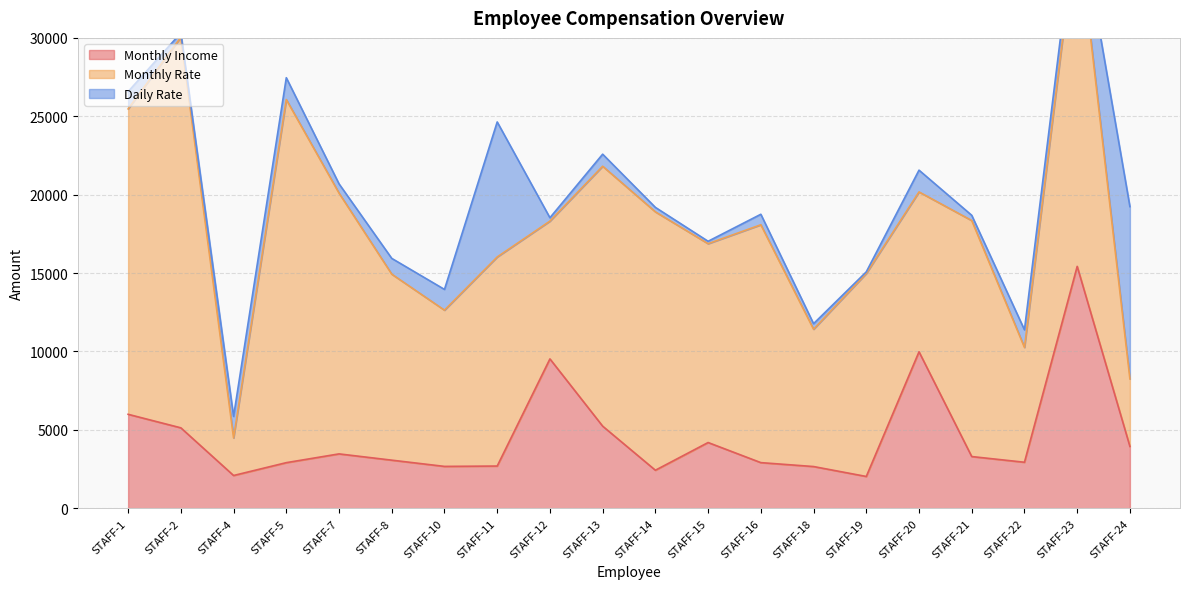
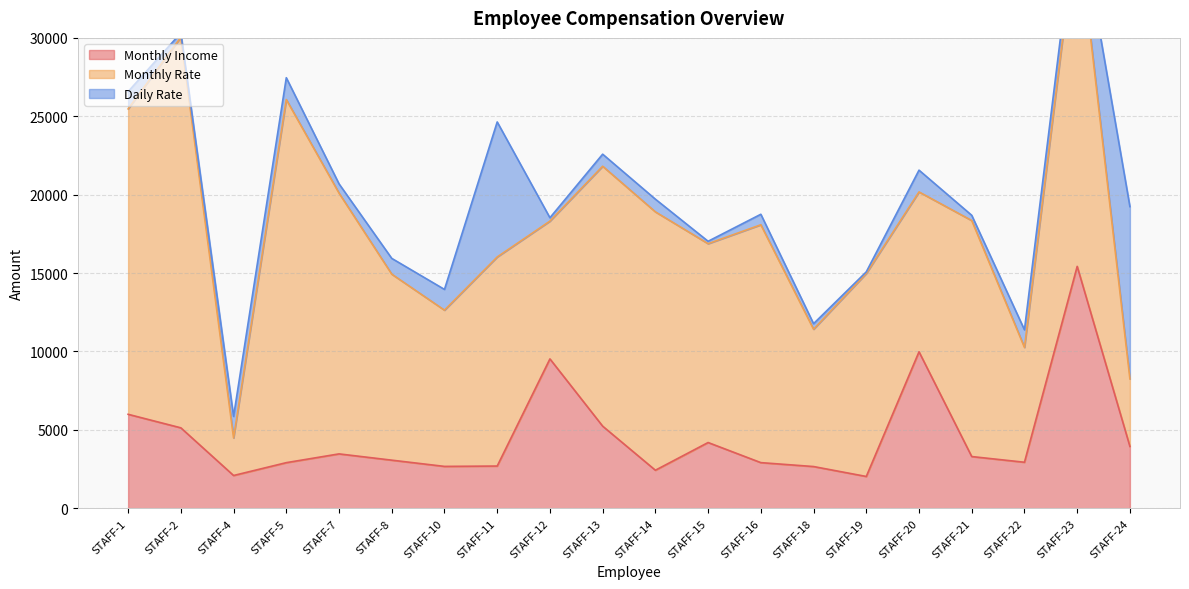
  {
    "Daily Rate": {
      "STAFF-4": 1400,
      "STAFF-5": 1400,
      "STAFF-7": 600,
      "STAFF-8": 1000,
      "STAFF-10": 1300,
      "STAFF-11": 8600,
      "STAFF-12": 200,
      "STAFF-13": 800,
-     "STAFF-14": 300,
+     "STAFF-14": 800,
      "STAFF-16": 700,
      "STAFF-18": 400,
      "STAFF-20": 1400,
      "STAFF-21": 300,
      "STAFF-22": 1100,
      "STAFF-24": 11000
    }
  }
